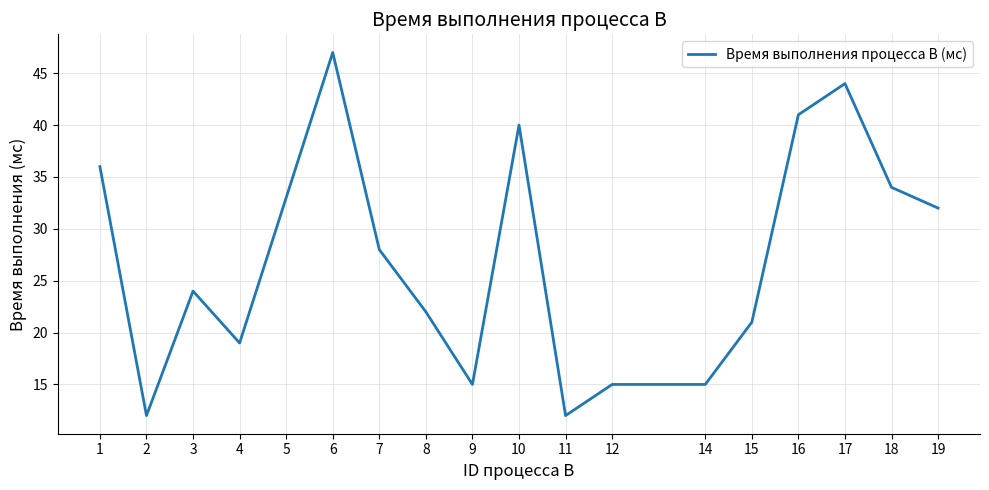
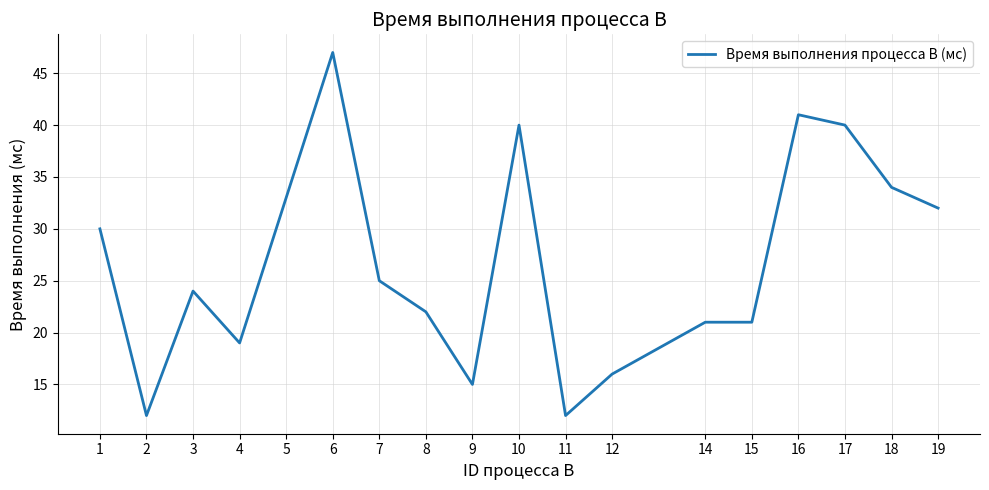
  {
-   "1": 36,
+   "1": 30,
    "2": 12,
    "3": 24,
    "4": 19,
    "5": 33,
    "6": 47,
-   "7": 28,
+   "7": 25,
    "8": 22,
    "9": 15,
    "10": 40,
    "11": 12,
-   "12": 15,
-   "14": 15,
+   "12": 16,
+   "14": 21,
    "15": 21,
    "16": 41,
-   "17": 44,
+   "17": 40,
    "18": 34,
    "19": 32
  }
